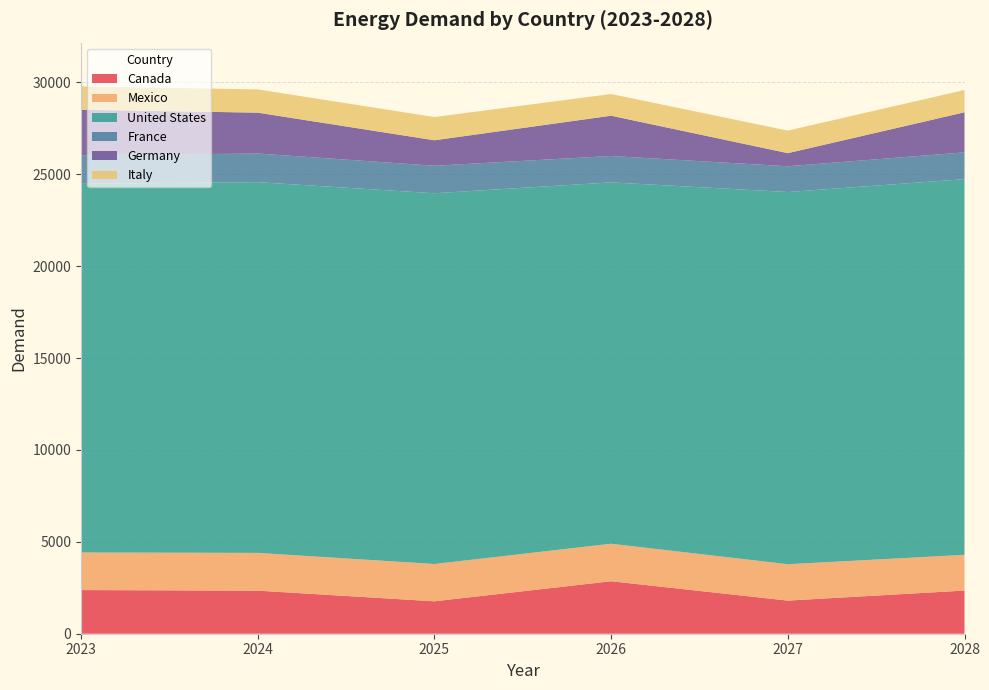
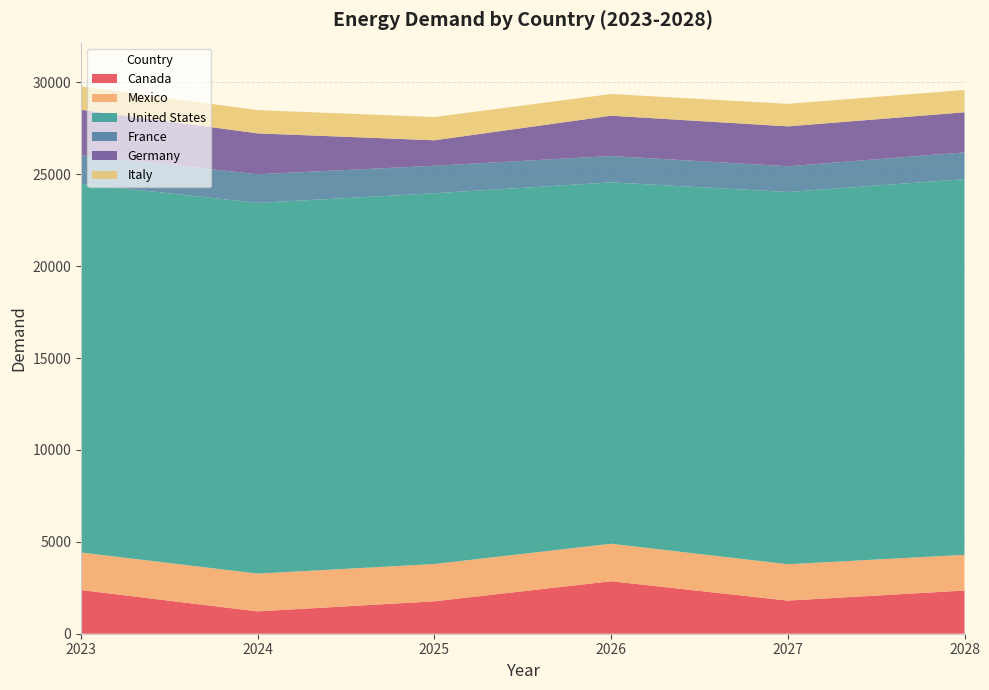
  {
    "Canada": {
      "2023": 2400,
-     "2024": 2300,
+     "2024": 1200,
      "2025": 1800,
      "2026": 2900,
      "2027": 1800,
      "2028": 2300
    },
    "Germany": {
      "2023": 2500,
      "2024": 2200,
      "2025": 1400,
      "2026": 2200,
-     "2027": 700,
+     "2027": 2200,
      "2028": 2200
    }
  }
